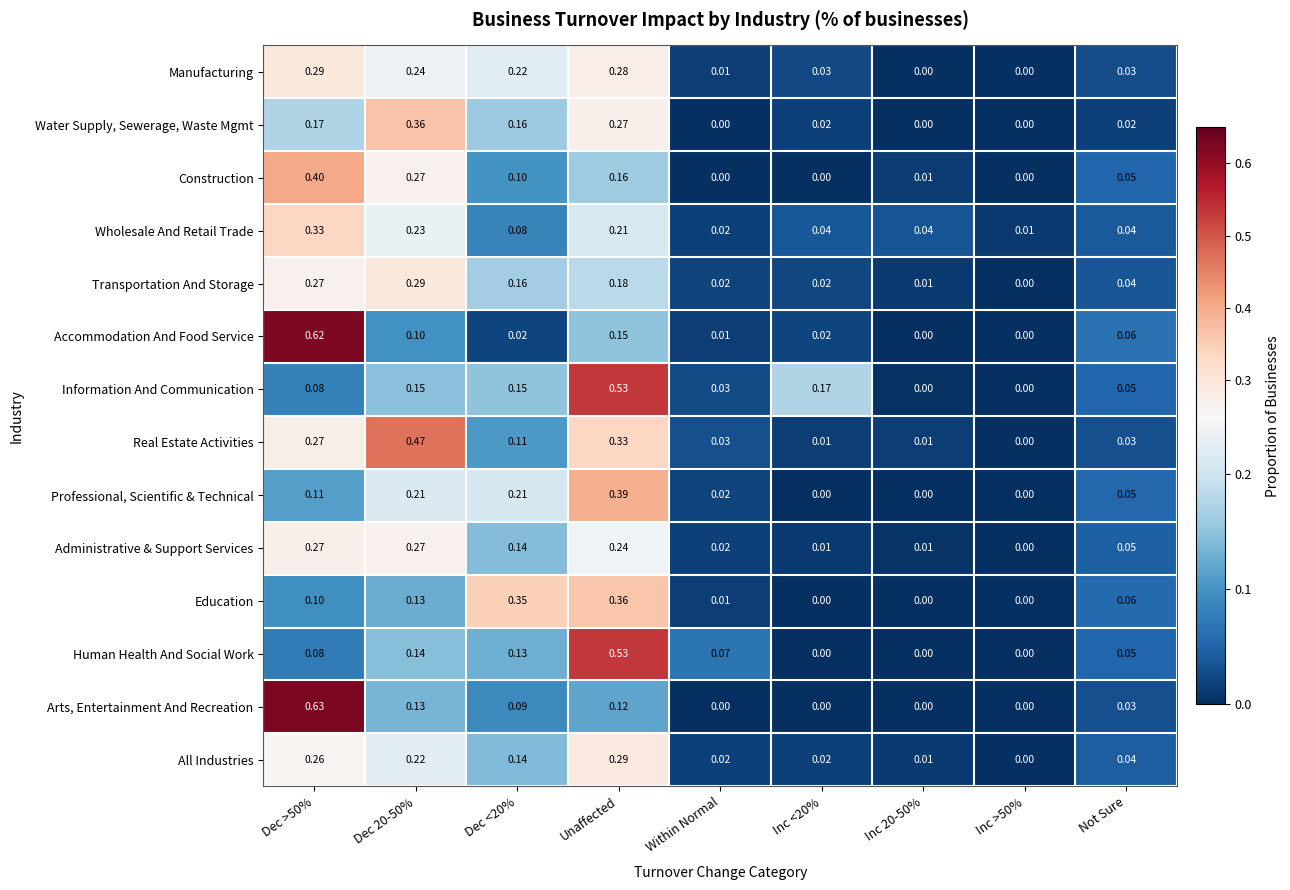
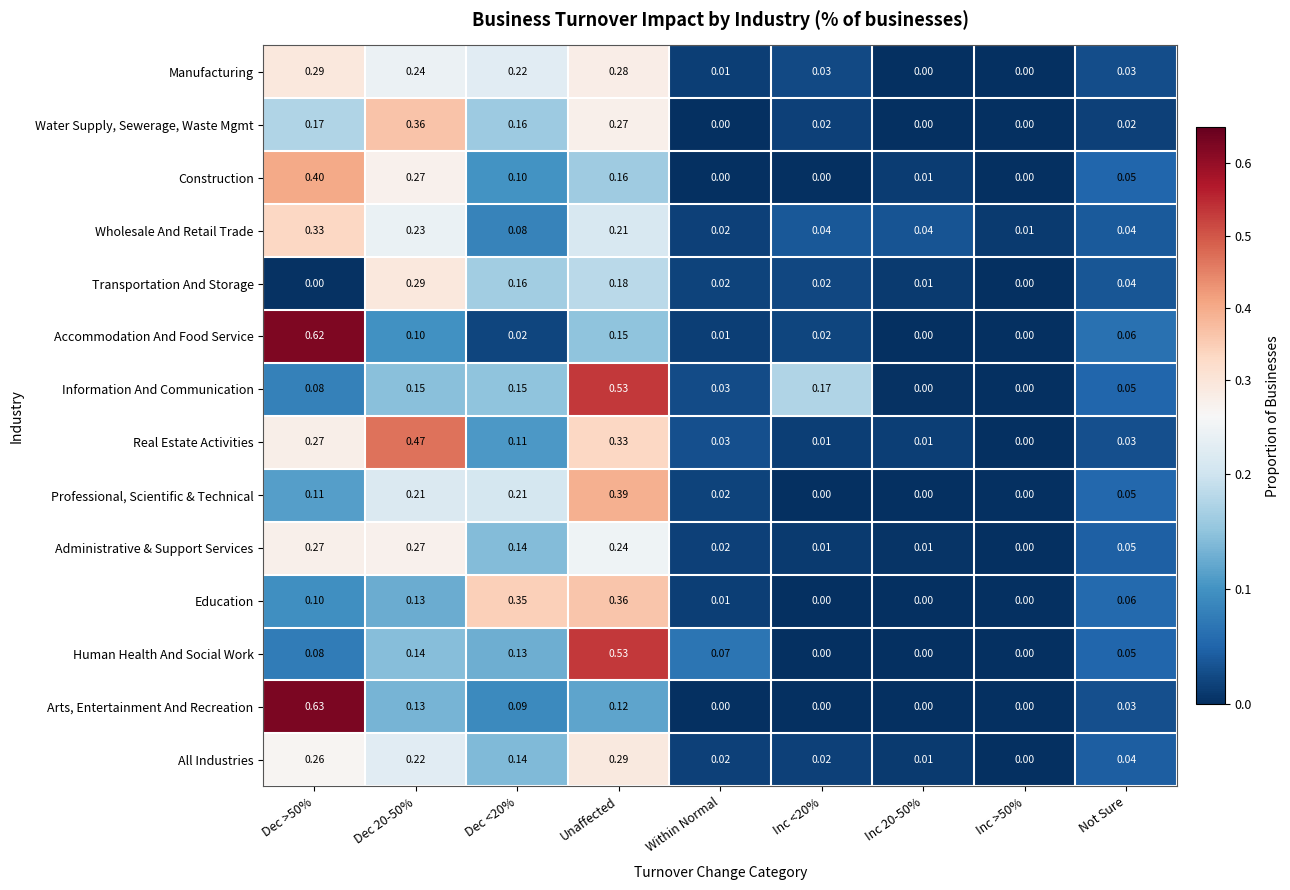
  {
    "Manufacturing": {
      "Dec >50%": 0.29,
      "Dec 20-50%": 0.24,
      "Dec <20%": 0.22,
      "Unaffected": 0.28,
      "Within Normal": 0.01,
      "Inc <20%": 0.03,
      "Inc 20-50%": 0.00,
      "Inc >50%": 0.00,
      "Not Sure": 0.03
    },
    "Water Supply, Sewerage, Waste Mgmt": {
      "Dec >50%": 0.17,
      "Dec 20-50%": 0.36,
      "Dec <20%": 0.16,
      "Unaffected": 0.27,
      "Within Normal": 0.00,
      "Inc <20%": 0.02,
      "Inc 20-50%": 0.00,
      "Inc >50%": 0.00,
      "Not Sure": 0.02
    },
    "Construction": {
      "Dec >50%": 0.40,
      "Dec 20-50%": 0.27,
      "Dec <20%": 0.10,
      "Unaffected": 0.16,
      "Within Normal": 0.00,
      "Inc <20%": 0.00,
      "Inc 20-50%": 0.01,
      "Inc >50%": 0.00,
      "Not Sure": 0.05
    },
    "Wholesale And Retail Trade": {
      "Dec >50%": 0.33,
      "Dec 20-50%": 0.23,
      "Dec <20%": 0.08,
      "Unaffected": 0.21,
      "Within Normal": 0.02,
      "Inc <20%": 0.04,
      "Inc 20-50%": 0.04,
      "Inc >50%": 0.01,
      "Not Sure": 0.04
    },
    "Transportation And Storage": {
-     "Dec >50%": 0.27,
+     "Dec >50%": 0.00,
      "Dec 20-50%": 0.29,
      "Dec <20%": 0.16,
      "Unaffected": 0.18,
      "Within Normal": 0.02,
      "Inc <20%": 0.02,
      "Inc 20-50%": 0.01,
      "Inc >50%": 0.00,
      "Not Sure": 0.04
    },
    "Accommodation And Food Service": {
      "Dec >50%": 0.62,
      "Dec 20-50%": 0.10,
      "Dec <20%": 0.02,
      "Unaffected": 0.15,
      "Within Normal": 0.01,
      "Inc <20%": 0.02,
      "Inc 20-50%": 0.00,
      "Inc >50%": 0.00,
      "Not Sure": 0.06
    },
    "Information And Communication": {
      "Dec >50%": 0.08,
      "Dec 20-50%": 0.15,
      "Dec <20%": 0.15,
      "Unaffected": 0.53,
      "Within Normal": 0.03,
      "Inc <20%": 0.17,
      "Inc 20-50%": 0.00,
      "Inc >50%": 0.00,
      "Not Sure": 0.05
    },
    "Real Estate Activities": {
      "Dec >50%": 0.27,
      "Dec 20-50%": 0.47,
      "Dec <20%": 0.11,
      "Unaffected": 0.33,
      "Within Normal": 0.03,
      "Inc <20%": 0.01,
      "Inc 20-50%": 0.01,
      "Inc >50%": 0.00,
      "Not Sure": 0.03
    },
    "Professional, Scientific & Technical": {
      "Dec >50%": 0.11,
      "Dec 20-50%": 0.21,
      "Dec <20%": 0.21,
      "Unaffected": 0.39,
      "Within Normal": 0.02,
      "Inc <20%": 0.00,
      "Inc 20-50%": 0.00,
      "Inc >50%": 0.00,
      "Not Sure": 0.05
    },
    "Administrative & Support Services": {
      "Dec >50%": 0.27,
      "Dec 20-50%": 0.27,
      "Dec <20%": 0.14,
      "Unaffected": 0.24,
      "Within Normal": 0.02,
      "Inc <20%": 0.01,
      "Inc 20-50%": 0.01,
      "Inc >50%": 0.00,
      "Not Sure": 0.05
    },
    "Education": {
      "Dec >50%": 0.10,
      "Dec 20-50%": 0.13,
      "Dec <20%": 0.35,
      "Unaffected": 0.36,
      "Within Normal": 0.01,
      "Inc <20%": 0.00,
      "Inc 20-50%": 0.00,
      "Inc >50%": 0.00,
      "Not Sure": 0.06
    },
    "Human Health And Social Work": {
      "Dec >50%": 0.08,
      "Dec 20-50%": 0.14,
      "Dec <20%": 0.13,
      "Unaffected": 0.53,
      "Within Normal": 0.07,
      "Inc <20%": 0.00,
      "Inc 20-50%": 0.00,
      "Inc >50%": 0.00,
      "Not Sure": 0.05
    },
    "Arts, Entertainment And Recreation": {
      "Dec >50%": 0.63,
      "Dec 20-50%": 0.13,
      "Dec <20%": 0.09,
      "Unaffected": 0.12,
      "Within Normal": 0.00,
      "Inc <20%": 0.00,
      "Inc 20-50%": 0.00,
      "Inc >50%": 0.00,
      "Not Sure": 0.03
    },
    "All Industries": {
      "Dec >50%": 0.26,
      "Dec 20-50%": 0.22,
      "Dec <20%": 0.14,
      "Unaffected": 0.29,
      "Within Normal": 0.02,
      "Inc <20%": 0.02,
      "Inc 20-50%": 0.01,
      "Inc >50%": 0.00,
      "Not Sure": 0.04
    }
  }
